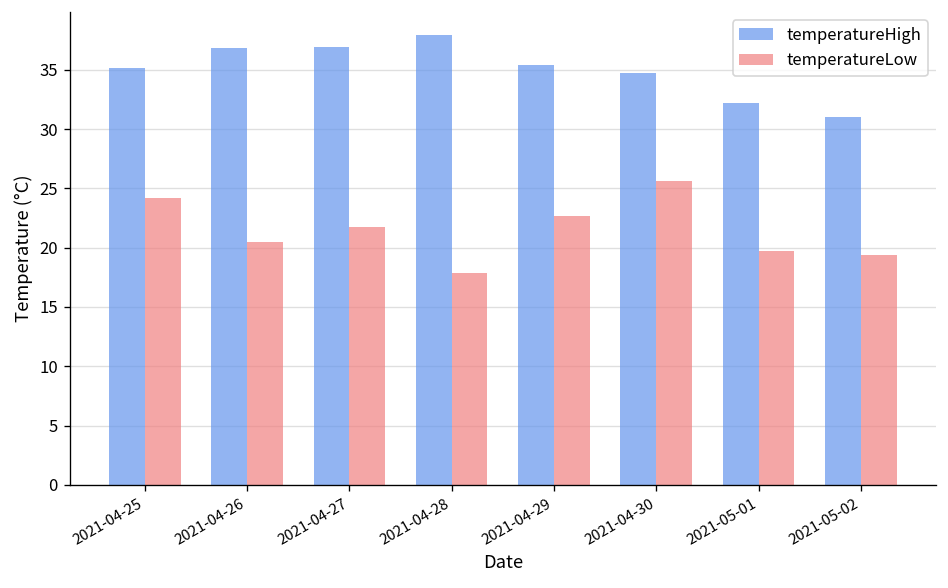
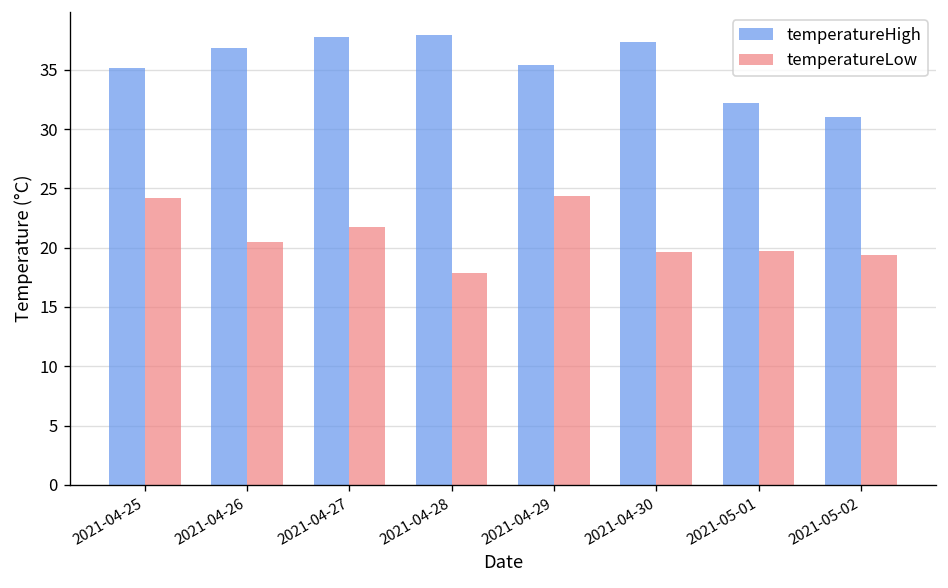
  {
    "temperatureHigh": {
      "2021-04-25": 35,
      "2021-04-26": 37,
-     "2021-04-27": 37,
+     "2021-04-27": 38,
      "2021-04-28": 38,
      "2021-04-29": 35,
-     "2021-04-30": 35,
+     "2021-04-30": 37,
      "2021-05-01": 32,
      "2021-05-02": 31
    },
    "temperatureLow": {
      "2021-04-25": 24,
      "2021-04-26": 20,
      "2021-04-27": 22,
      "2021-04-28": 18,
-     "2021-04-29": 23,
-     "2021-04-30": 26,
+     "2021-04-29": 24,
+     "2021-04-30": 20,
      "2021-05-01": 20,
      "2021-05-02": 19
    }
  }
